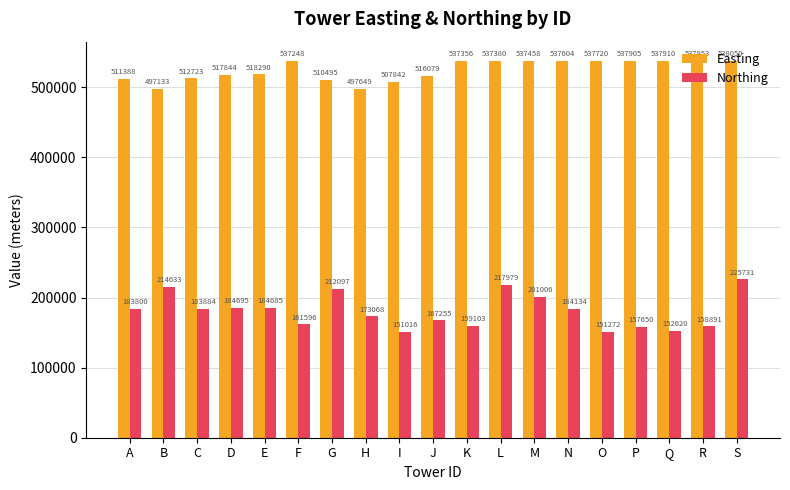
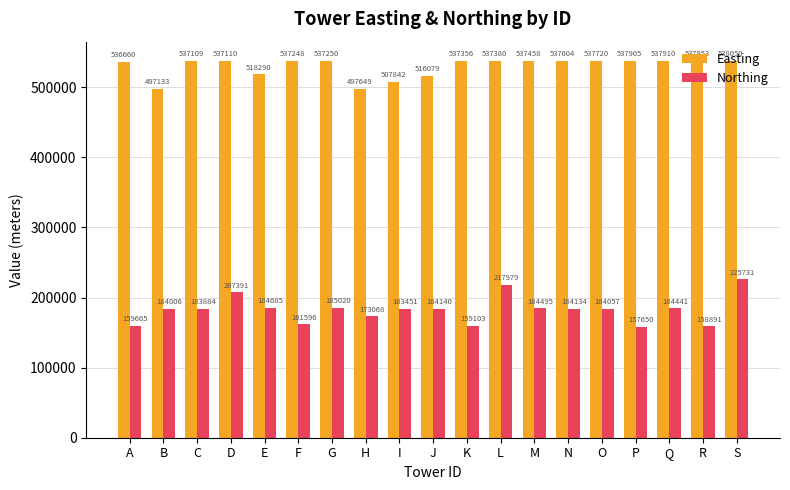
  {
    "Easting": {
-     "A": 511388,
+     "A": 536660,
      "B": 497133,
-     "C": 512723,
-     "D": 517844,
+     "C": 537109,
+     "D": 537110,
      "E": 518290,
      "F": 537248,
-     "G": 510495,
+     "G": 537250,
      "H": 497649,
      "I": 507842,
      "J": 516079,
      "K": 537356,
      "L": 537380,
      "M": 537458,
      "N": 537604,
      "O": 537720,
      "P": 537905,
      "Q": 537910,
      "R": 537953,
      "S": 538050
    },
    "Northing": {
-     "A": 183800,
-     "B": 214633,
+     "A": 159665,
+     "B": 184006,
      "C": 183884,
-     "D": 184695,
+     "D": 207391,
      "E": 184685,
      "F": 161596,
-     "G": 212097,
+     "G": 185020,
      "H": 173068,
-     "I": 151016,
-     "J": 167255,
+     "I": 183451,
+     "J": 184140,
      "K": 159103,
      "L": 217979,
-     "M": 201006,
+     "M": 184495,
      "N": 184134,
-     "O": 151272,
+     "O": 184057,
      "P": 157650,
-     "Q": 152620,
+     "Q": 184441,
      "R": 158891,
      "S": 225731
    }
  }
